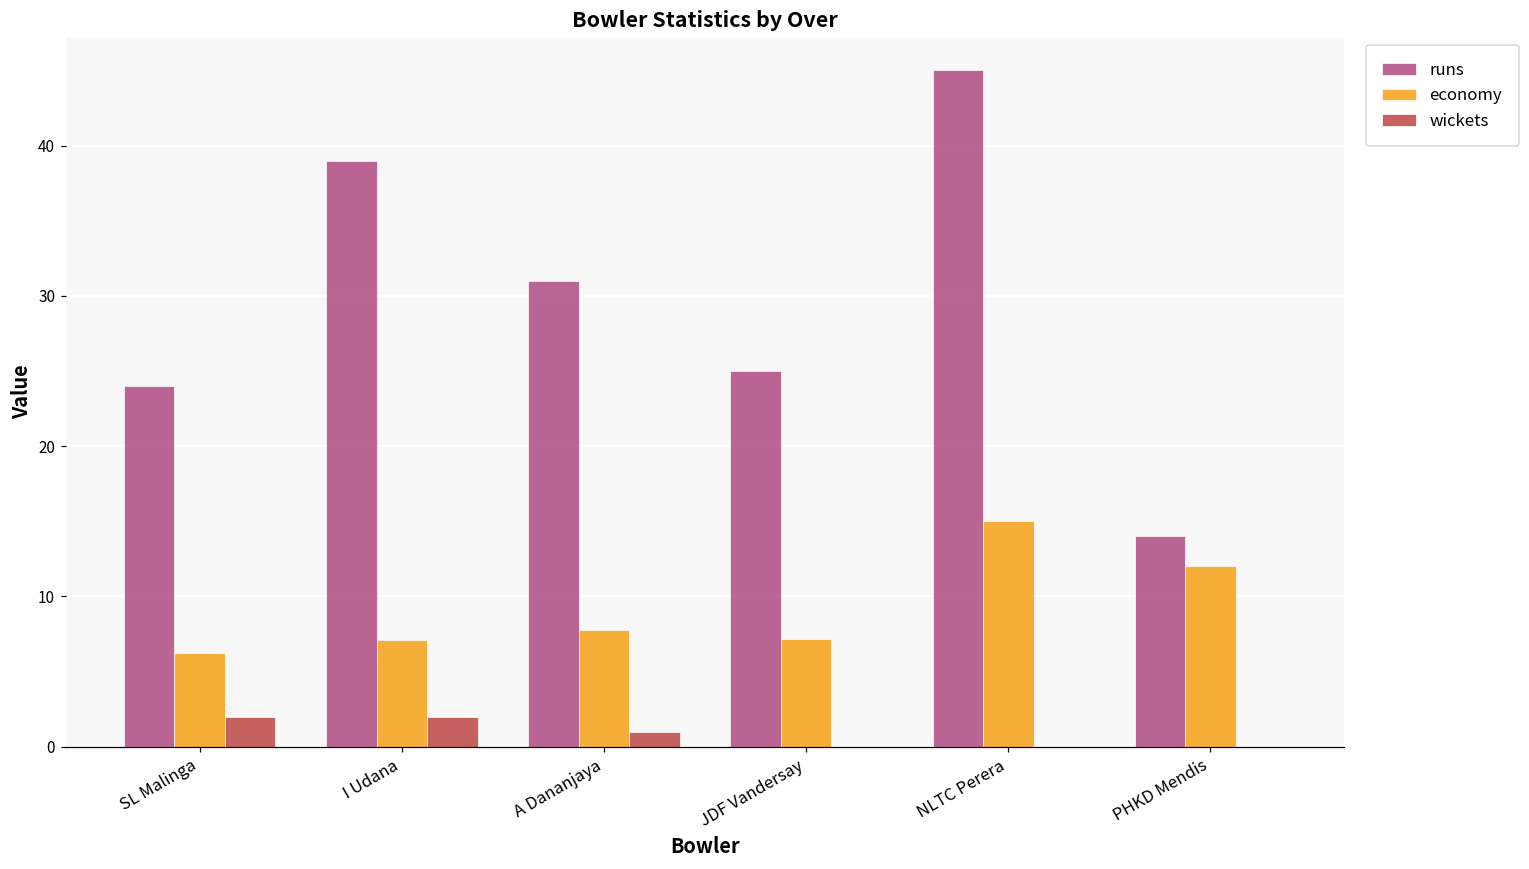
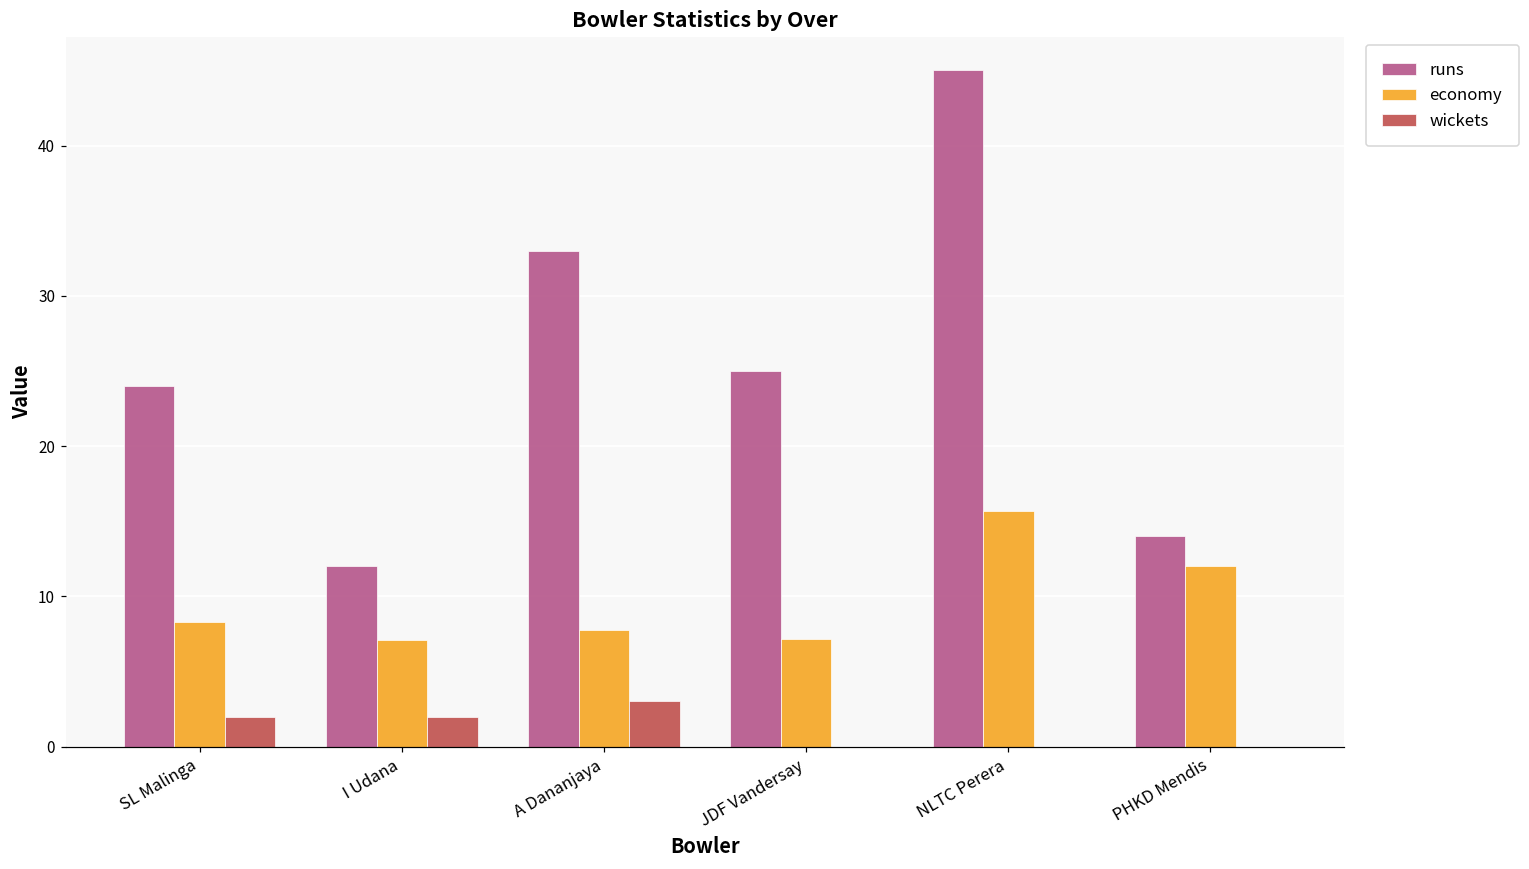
  {
    "runs": {
      "SL Malinga": 24,
-     "I Udana": 39,
-     "A Dananjaya": 31,
+     "I Udana": 12,
+     "A Dananjaya": 33,
      "JDF Vandersay": 25,
      "NLTC Perera": 45,
      "PHKD Mendis": 14
    },
    "economy": {
-     "SL Malinga": 6.3,
+     "SL Malinga": 8.3,
      "I Udana": 7.1,
      "A Dananjaya": 7.8,
      "JDF Vandersay": 7.2,
-     "NLTC Perera": 15.0,
+     "NLTC Perera": 15.7,
      "PHKD Mendis": 12.0
    },
    "wickets": {
      "SL Malinga": 2,
      "I Udana": 2,
-     "A Dananjaya": 1,
+     "A Dananjaya": 3,
      "JDF Vandersay": 0,
      "NLTC Perera": 0,
      "PHKD Mendis": 0
    }
  }
